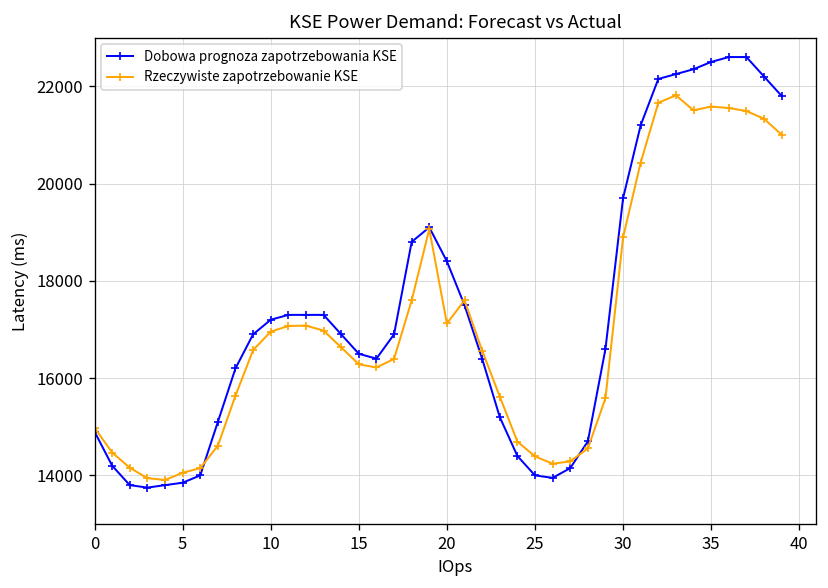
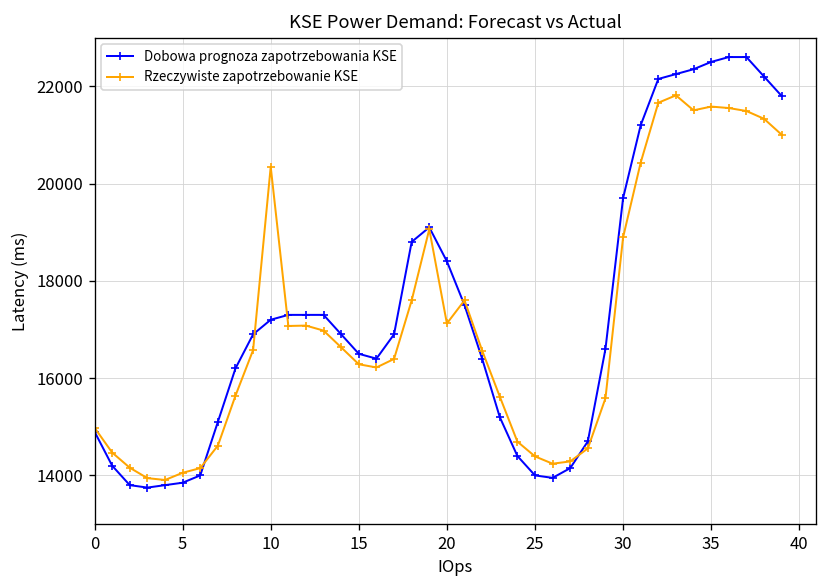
  {
    "Dobowa prognoza zapotrzebowania KSE": {
      "0": 14900,
      "5": 13900,
      "10": 17200,
      "15": 16500,
      "20": 18400,
      "25": 14000,
      "30": 19700,
      "35": 22500
    },
    "Rzeczywiste zapotrzebowanie KSE": {
      "0": 15000,
      "5": 14100,
-     "10": 17000,
+     "10": 20300,
      "15": 16300,
      "20": 17100,
      "25": 14400,
      "30": 18900,
      "35": 21600
    }
  }
